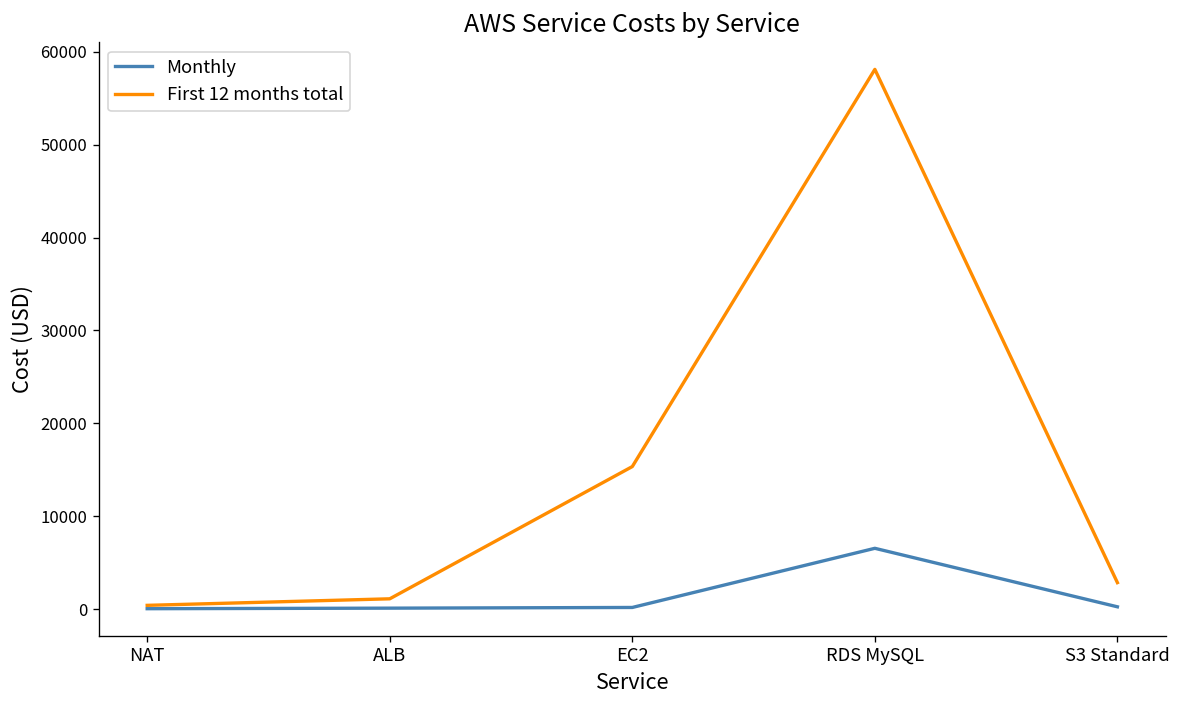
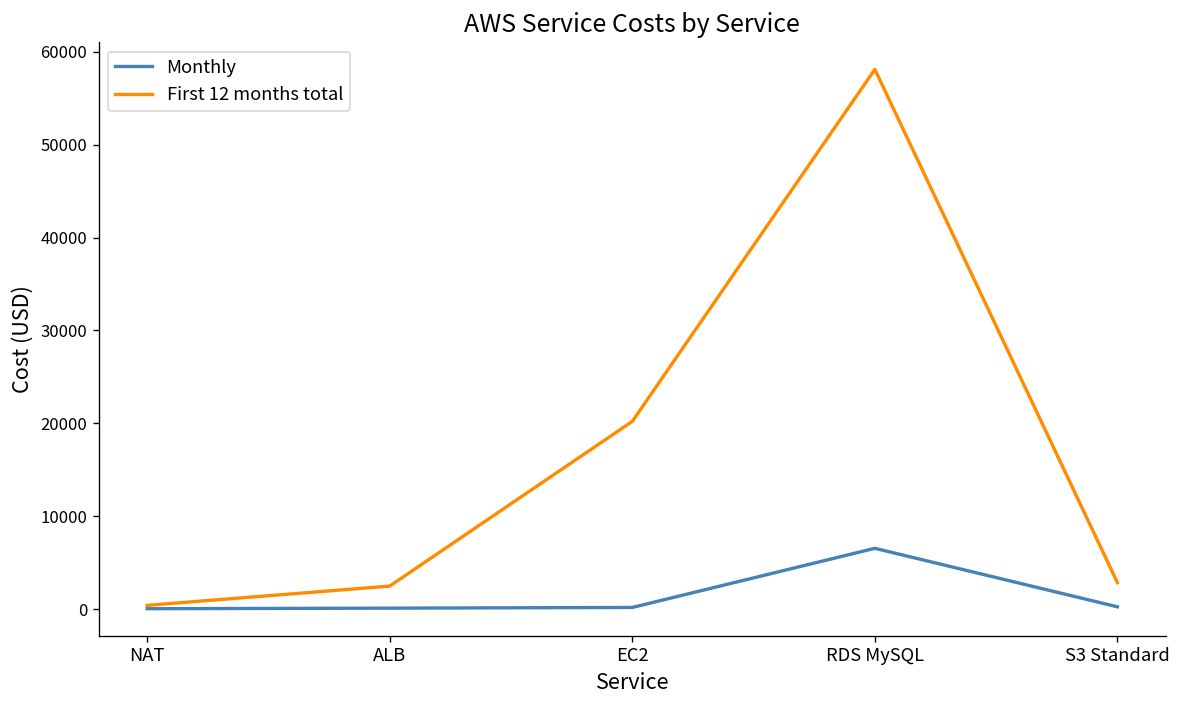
  {
    "Monthly": {
      "NAT": 0,
      "ALB": 0,
      "EC2": 0,
      "RDS MySQL": 7000,
      "S3 Standard": 0
    },
    "First 12 months total": {
      "NAT": 0,
-     "ALB": 1000,
-     "EC2": 15000,
+     "ALB": 2000,
+     "EC2": 20000,
      "RDS MySQL": 58000,
      "S3 Standard": 3000
    }
  }
